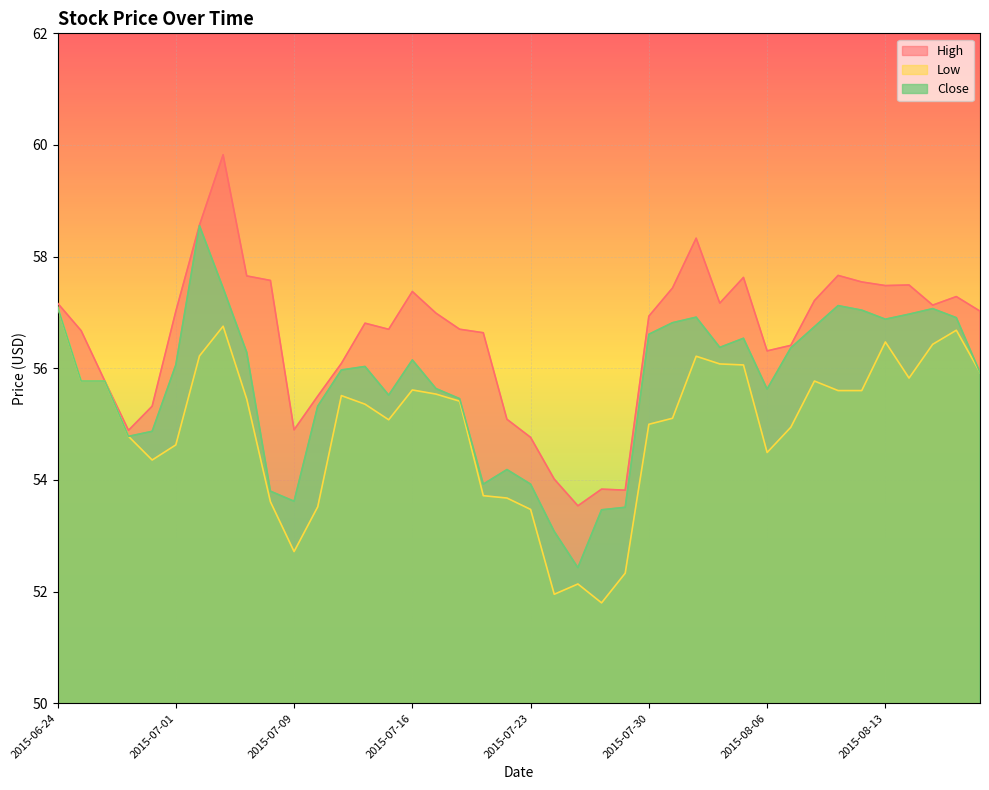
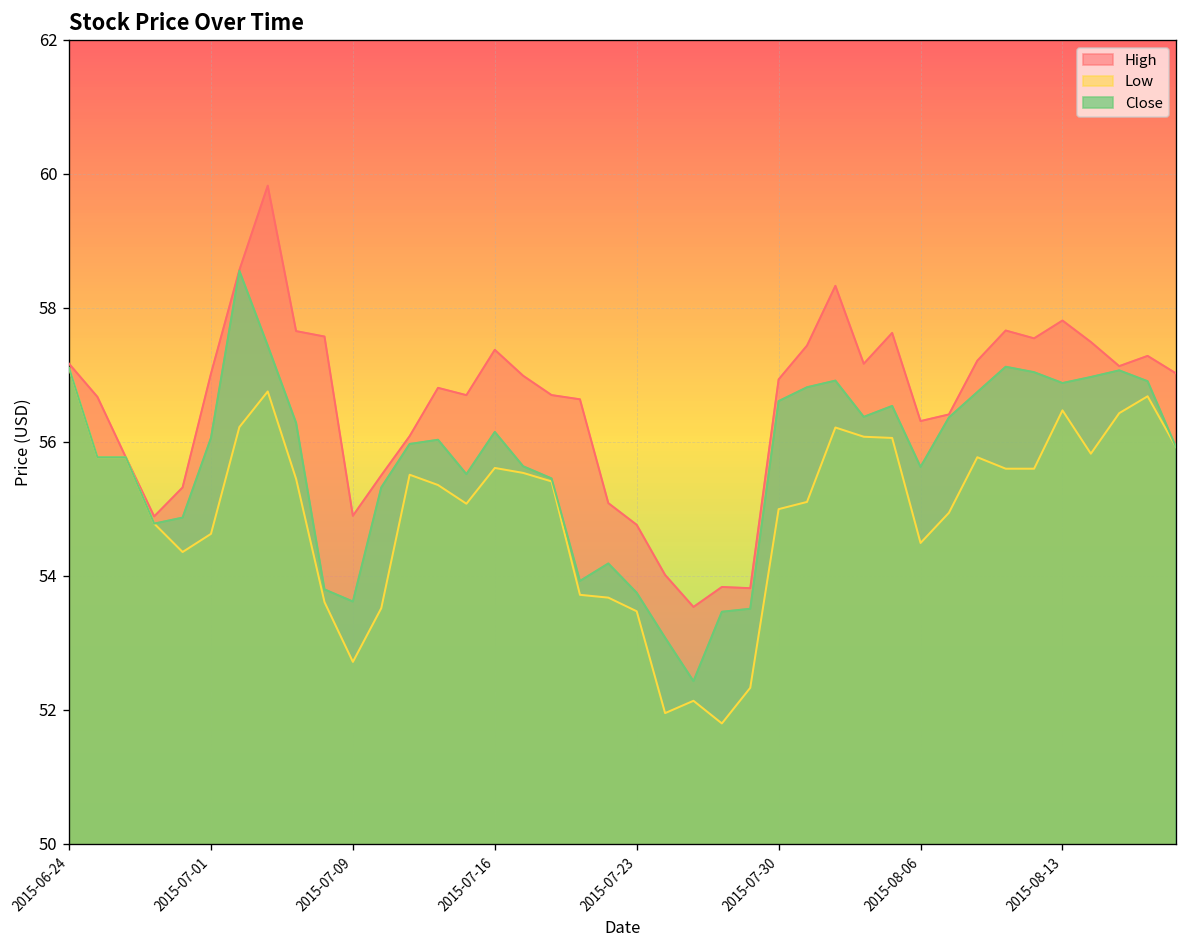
  {
    "High": {
      "2015-06-24": 57.2,
      "2015-07-01": 57.0,
      "2015-07-09": 54.9,
      "2015-07-16": 57.4,
      "2015-07-23": 54.8,
      "2015-07-30": 56.9,
      "2015-08-06": 56.3,
-     "2015-08-13": 57.5
+     "2015-08-13": 57.8
    },
    "Low": {
      "2015-07-01": 54.6,
      "2015-07-09": 52.7,
      "2015-07-16": 55.6,
      "2015-07-23": 53.5,
      "2015-07-30": 55.0,
      "2015-08-06": 54.5,
      "2015-08-13": 56.5
    },
    "Close": {
      "2015-07-01": 56.1,
      "2015-07-09": 53.6,
      "2015-07-16": 56.1,
-     "2015-07-23": 53.9,
+     "2015-07-23": 53.7,
      "2015-07-30": 56.6,
      "2015-08-06": 55.6,
      "2015-08-13": 56.9
    }
  }
